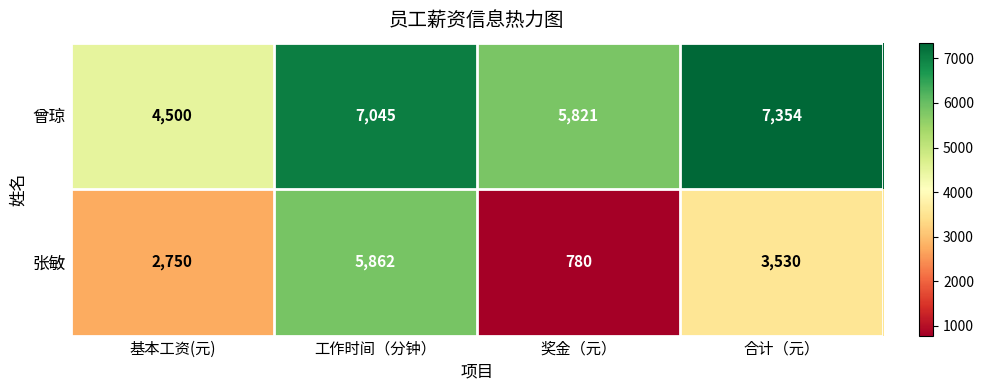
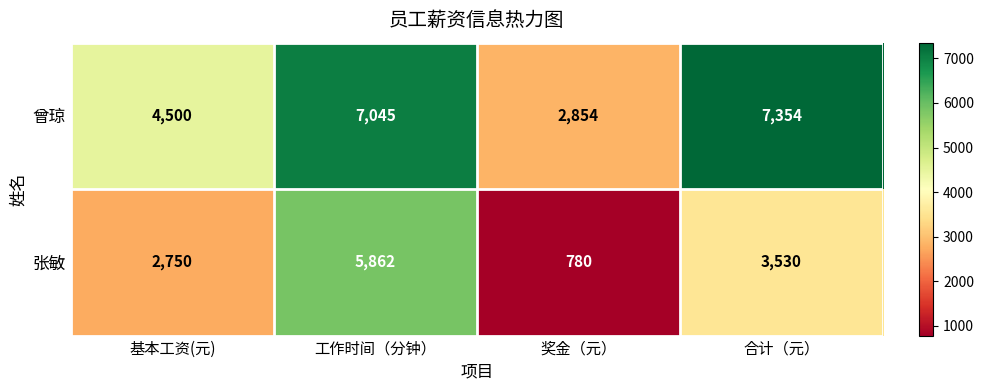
  {
    "曾琼": {
      "基本工资(元)": "4,500",
      "工作时间（分钟）": "7,045",
-     "奖金（元）": "5,821",
+     "奖金（元）": "2,854",
      "合计（元）": "7,354"
    },
    "张敏": {
      "基本工资(元)": "2,750",
      "工作时间（分钟）": "5,862",
      "奖金（元）": "780",
      "合计（元）": "3,530"
    }
  }
